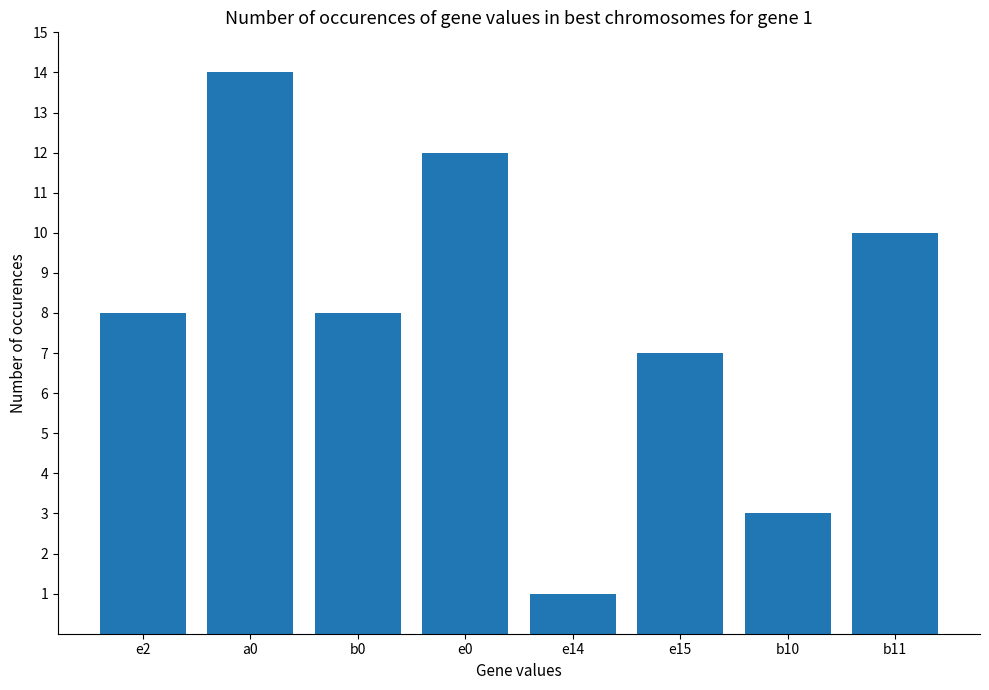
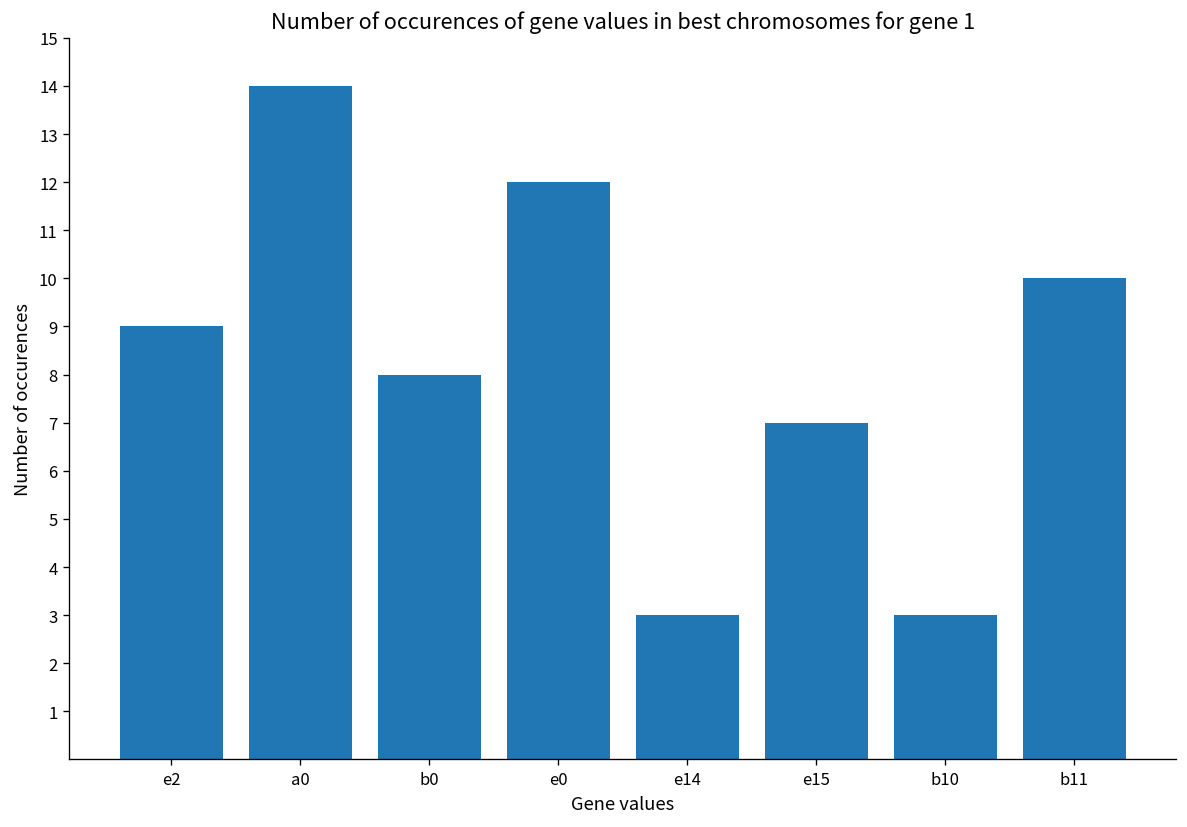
  {
-   "e2": 8,
+   "e2": 9,
    "a0": 14,
    "b0": 8,
    "e0": 12,
-   "e14": 1,
+   "e14": 3,
    "e15": 7,
    "b10": 3,
    "b11": 10
  }
